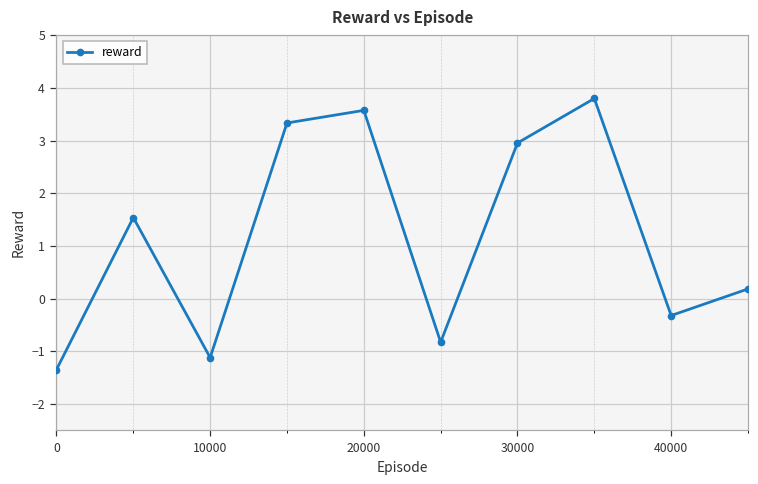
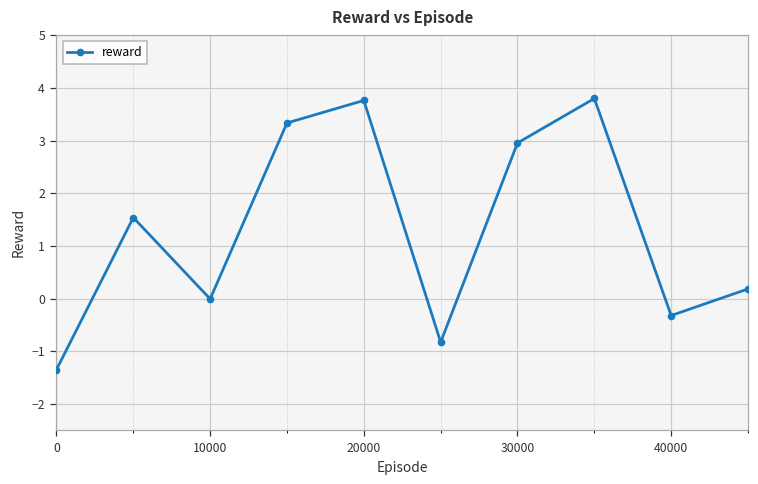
  {
    "0": -1.4,
-   "10000": -1.1,
-   "20000": 3.6,
+   "10000": 0.0,
+   "20000": 3.8,
    "30000": 3.0,
    "40000": -0.3
  }
